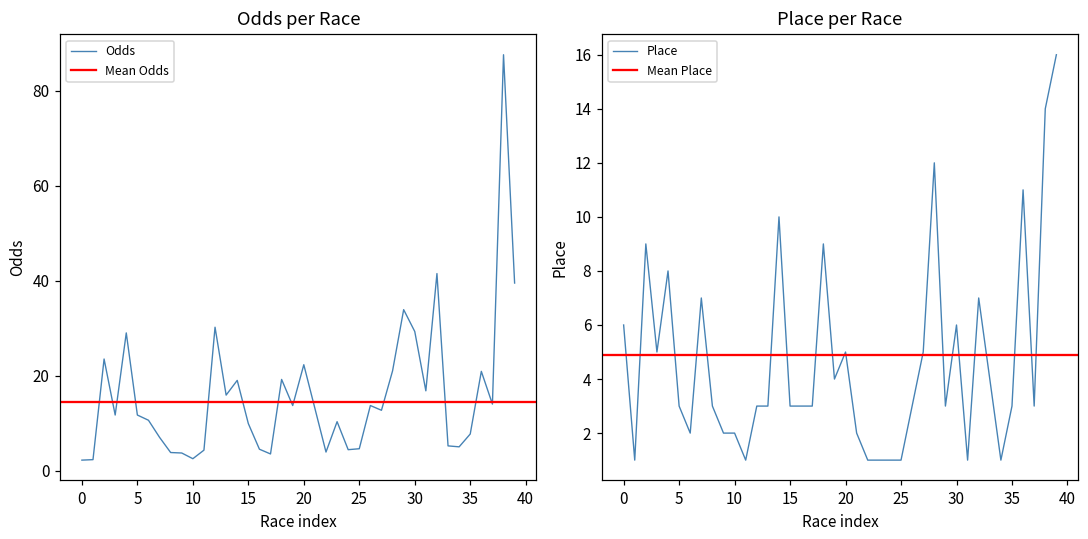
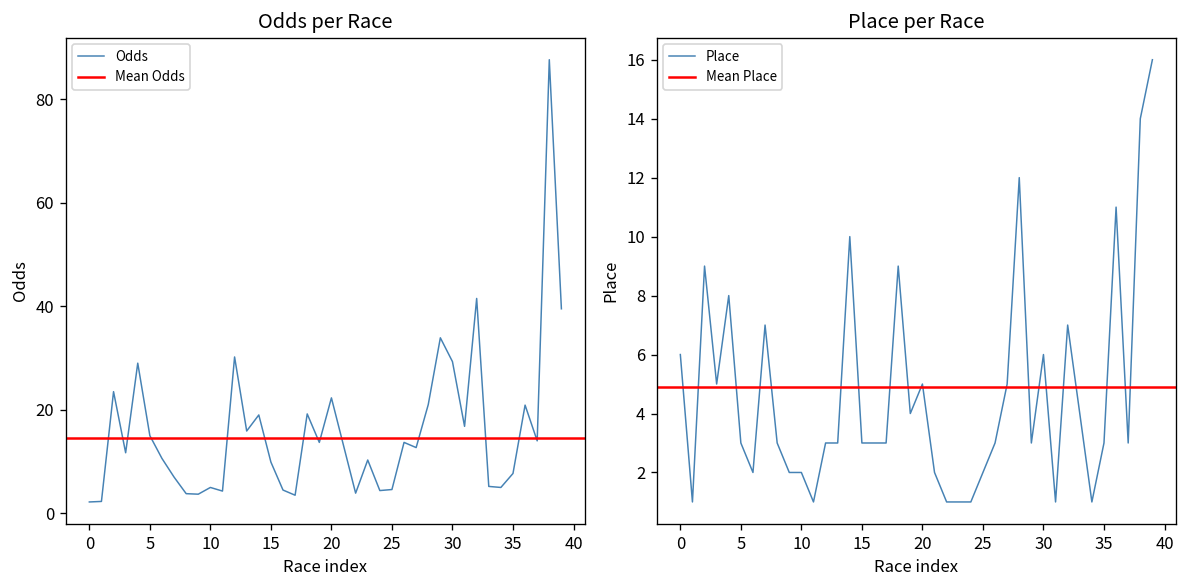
  {
    "Odds per Race": {
      "0": 2,
-     "5": 12,
-     "10": 3,
+     "5": 15,
+     "10": 5,
      "15": 10,
      "20": 22,
      "25": 5,
      "30": 29,
      "35": 8
    },
    "Place per Race": {
      "0": 6,
      "5": 3,
      "10": 2,
      "15": 3,
      "20": 5,
-     "25": 1,
+     "25": 2,
      "30": 6,
      "35": 3
    }
  }
